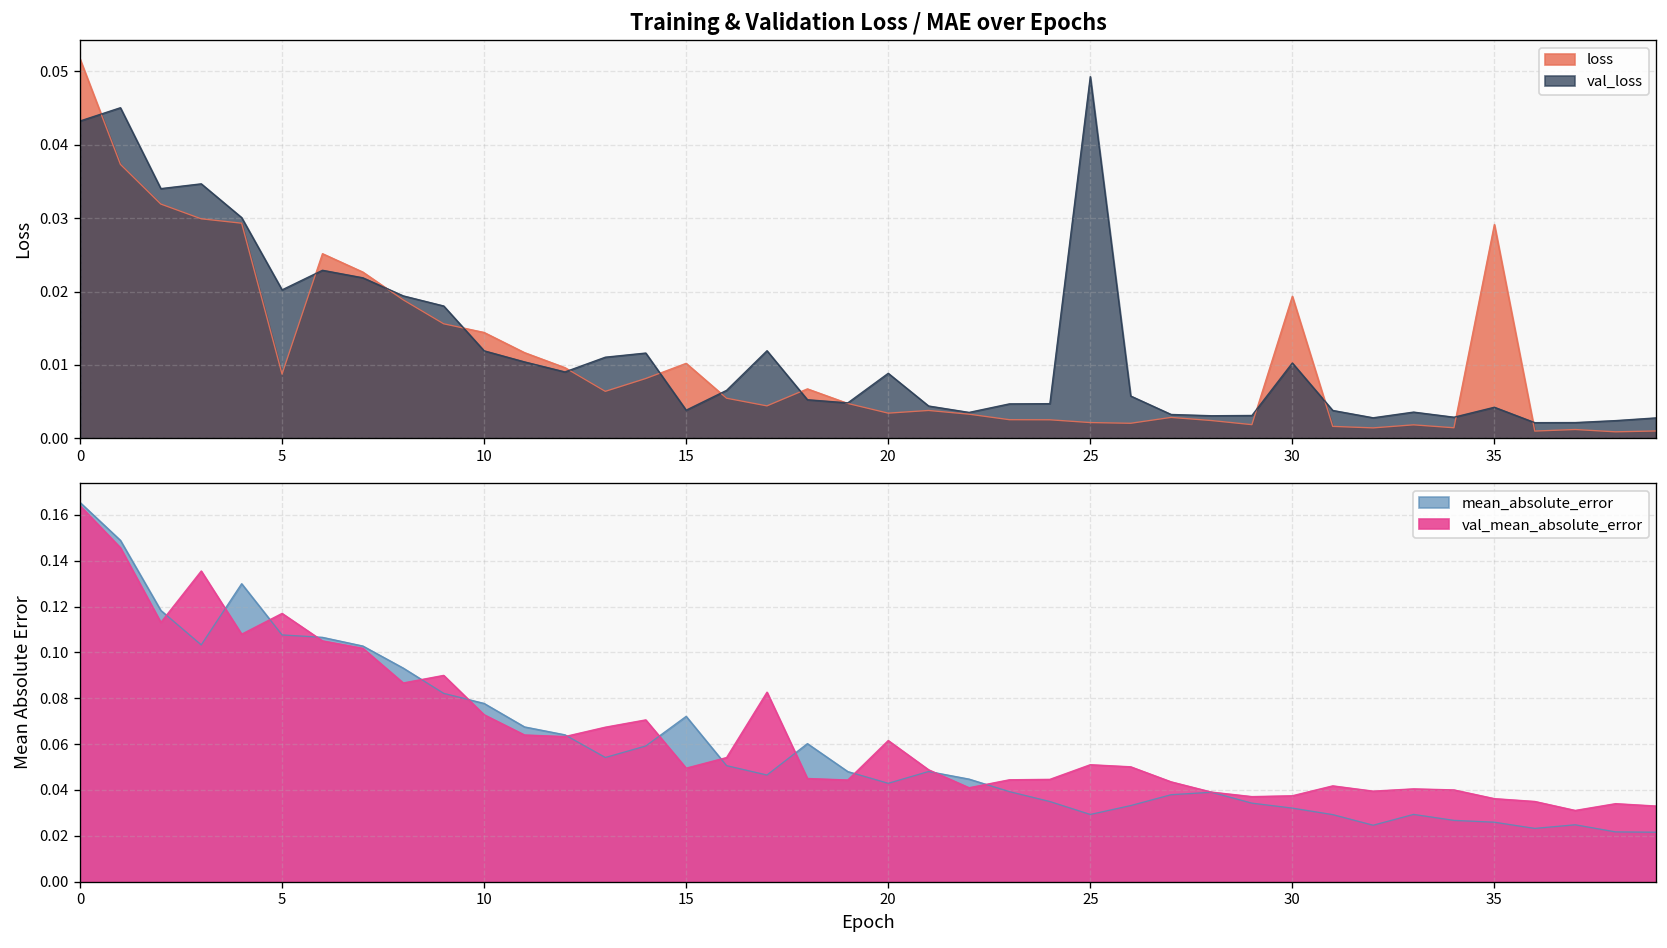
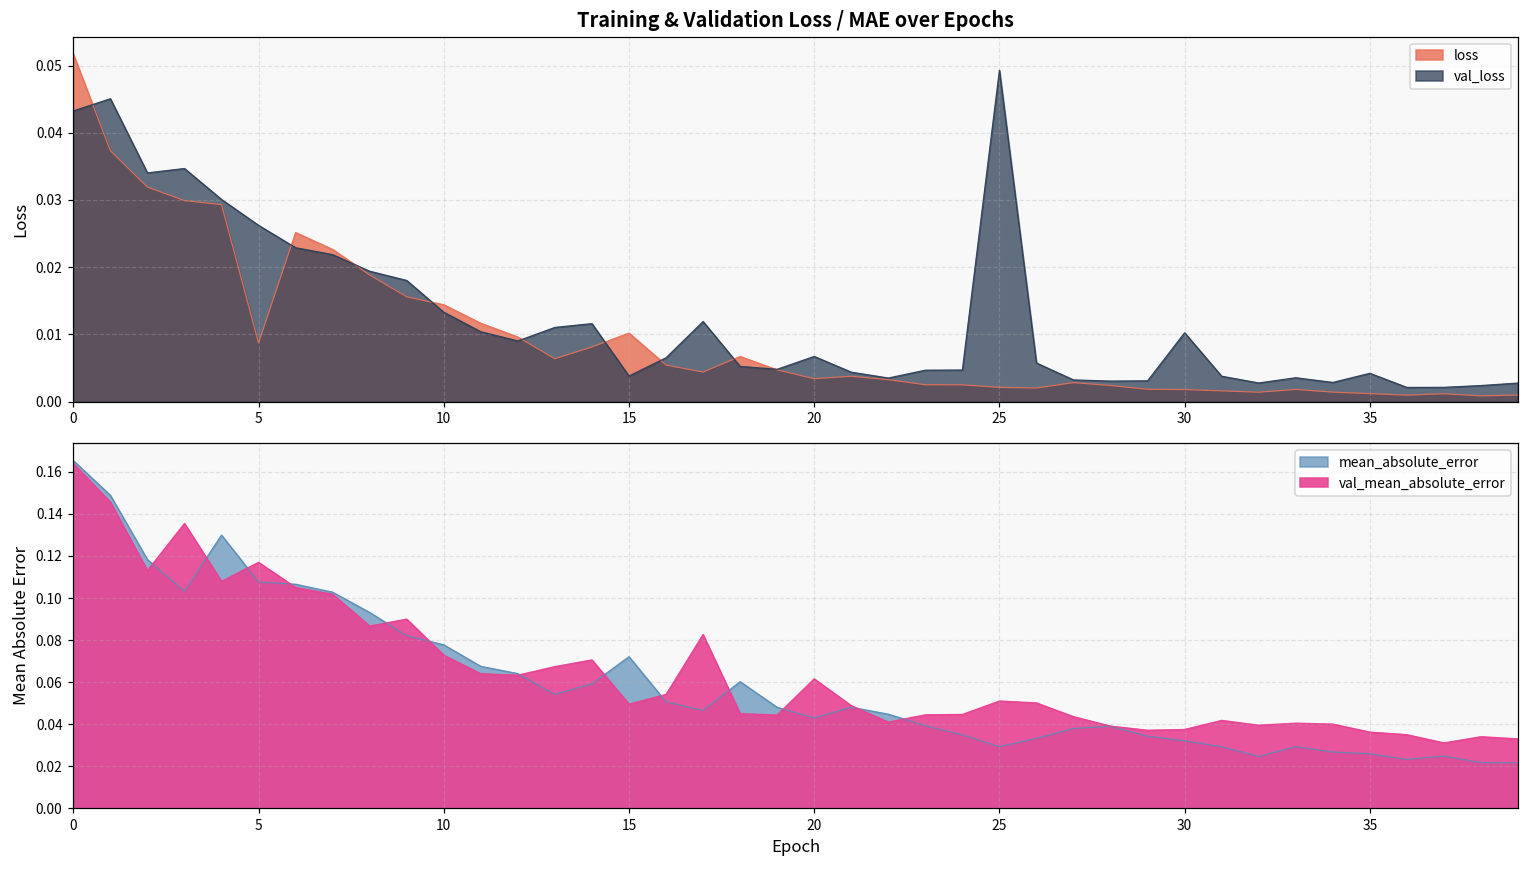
  {
    "Training & Validation Loss / MAE over Epochs": {
      "loss": {
        "0": 0.052,
        "5": 0.009,
        "10": 0.014,
        "15": 0.010,
        "20": 0.003,
        "25": 0.002,
-       "30": 0.019,
-       "35": 0.029
+       "30": 0.002,
+       "35": 0.001
      },
      "val_loss": {
        "0": 0.043,
-       "5": 0.020,
-       "10": 0.012,
+       "5": 0.026,
+       "10": 0.013,
        "15": 0.004,
-       "20": 0.009,
+       "20": 0.007,
        "25": 0.049,
        "30": 0.010,
        "35": 0.004
      }
    }
  }
